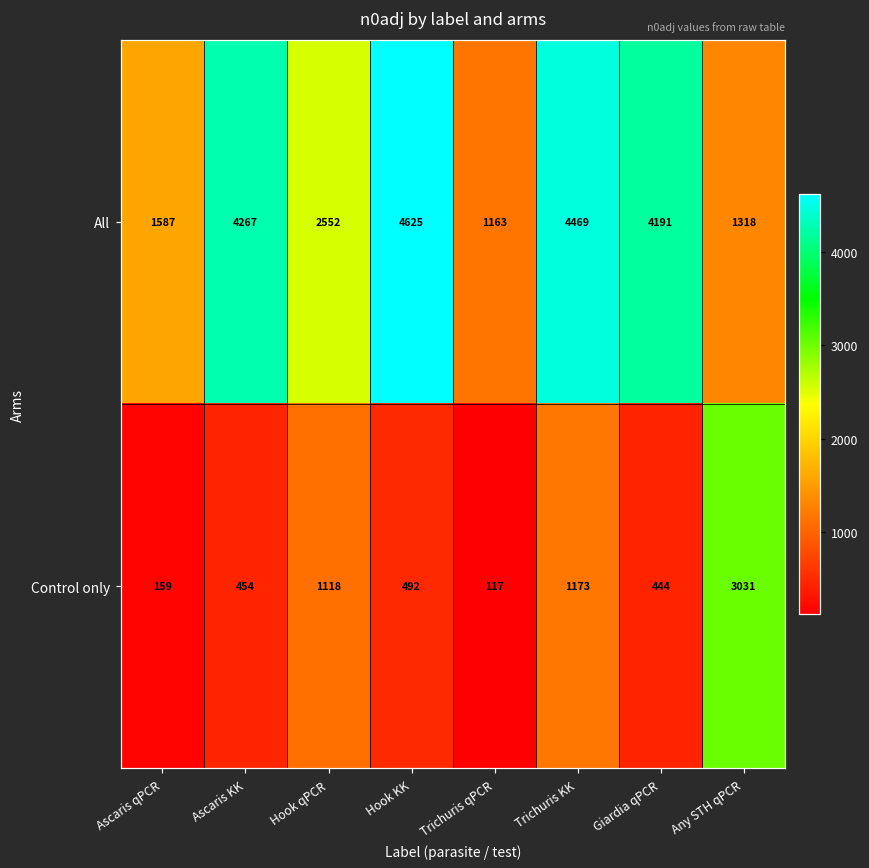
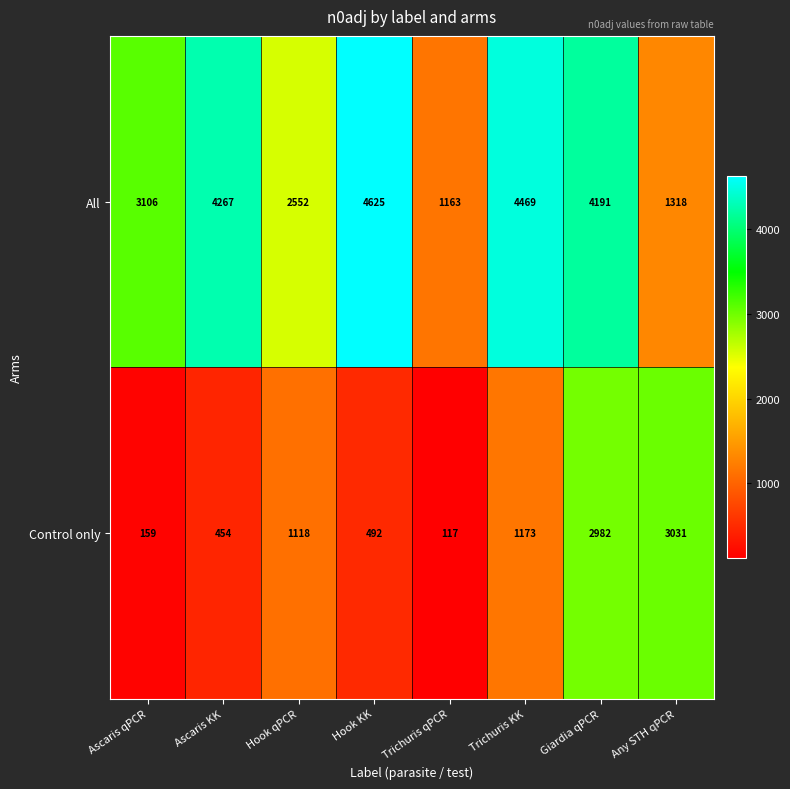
  {
    "All": {
-     "Ascaris qPCR": 1587,
+     "Ascaris qPCR": 3106,
      "Ascaris KK": 4267,
      "Hook qPCR": 2552,
      "Hook KK": 4625,
      "Trichuris qPCR": 1163,
      "Trichuris KK": 4469,
      "Giardia qPCR": 4191,
      "Any STH qPCR": 1318
    },
    "Control only": {
      "Ascaris qPCR": 159,
      "Ascaris KK": 454,
      "Hook qPCR": 1118,
      "Hook KK": 492,
      "Trichuris qPCR": 117,
      "Trichuris KK": 1173,
-     "Giardia qPCR": 444,
+     "Giardia qPCR": 2982,
      "Any STH qPCR": 3031
    }
  }
